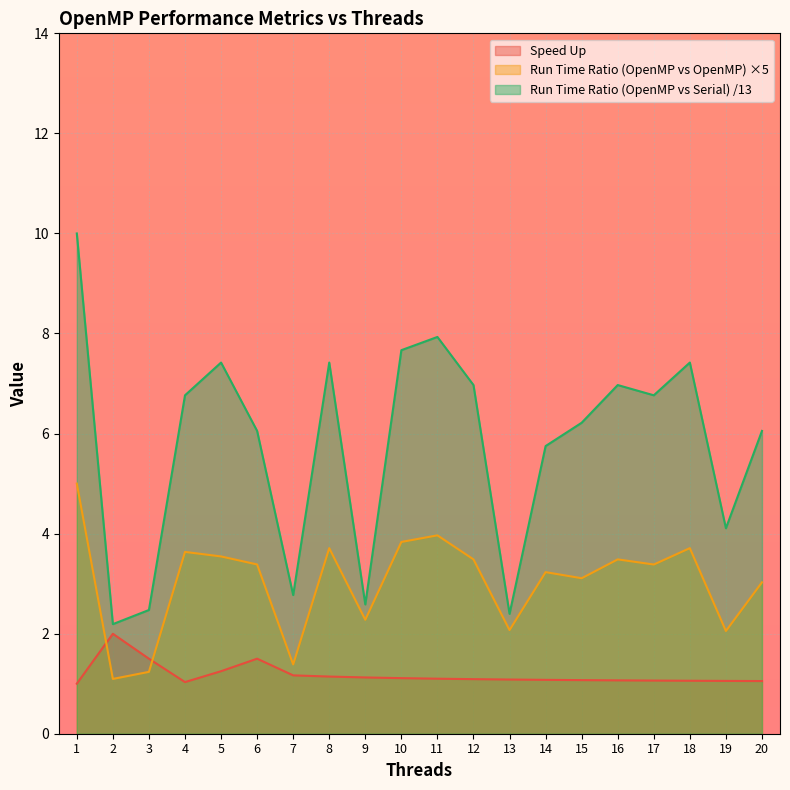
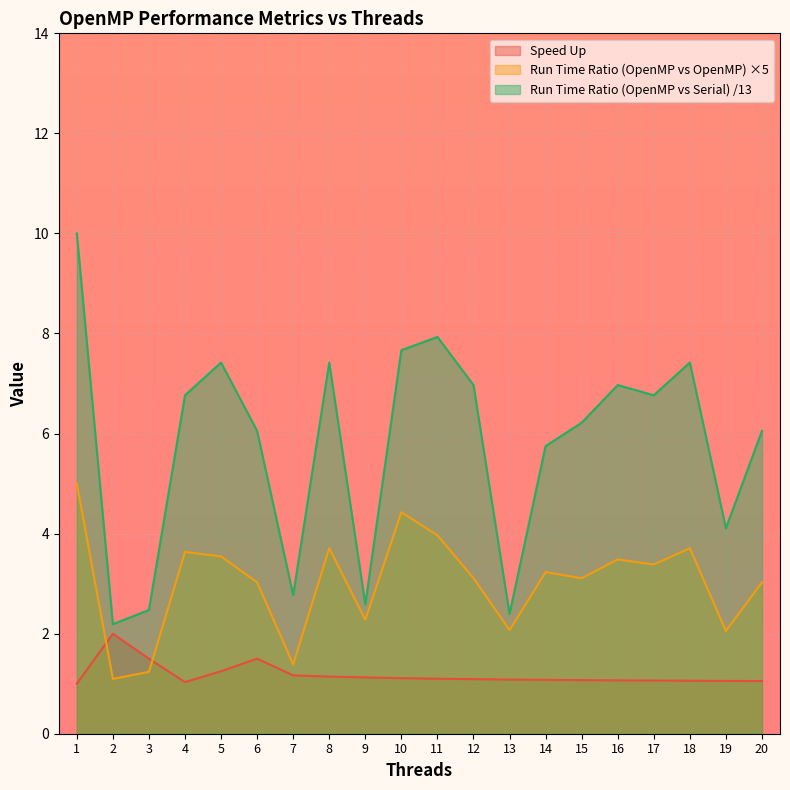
  {
    "Speed Up": {
      "1": 1.0,
      "2": 2.0,
      "3": 1.5,
      "4": 1.0,
      "5": 1.2,
      "6": 1.5,
      "7": 1.2,
      "8": 1.1,
      "9": 1.1,
      "10": 1.1,
      "11": 1.1,
      "12": 1.1,
      "13": 1.1,
      "14": 1.1,
      "15": 1.1,
      "16": 1.1,
      "17": 1.1,
      "18": 1.1,
      "19": 1.1,
      "20": 1.1
    },
    "Run Time Ratio (OpenMP vs OpenMP) ×5": {
      "1": 5.0,
      "2": 1.1,
      "3": 1.2,
      "4": 3.6,
      "5": 3.5,
-     "6": 3.4,
+     "6": 3.0,
      "7": 1.4,
      "8": 3.7,
      "9": 2.3,
-     "10": 3.8,
+     "10": 4.4,
      "11": 4.0,
-     "12": 3.5,
+     "12": 3.1,
      "13": 2.1,
      "14": 3.2,
      "15": 3.1,
      "16": 3.5,
      "17": 3.4,
      "18": 3.7,
      "19": 2.1,
      "20": 3.0
    },
    "Run Time Ratio (OpenMP vs Serial) /13": {
      "1": 10.0,
      "2": 2.2,
      "3": 2.5,
      "4": 6.8,
      "5": 7.4,
      "6": 6.1,
      "7": 2.8,
      "8": 7.4,
      "9": 2.6,
      "10": 7.7,
      "11": 7.9,
      "12": 7.0,
      "13": 2.4,
      "14": 5.8,
      "15": 6.2,
      "16": 7.0,
      "17": 6.8,
      "18": 7.4,
      "19": 4.1,
      "20": 6.1
    }
  }
